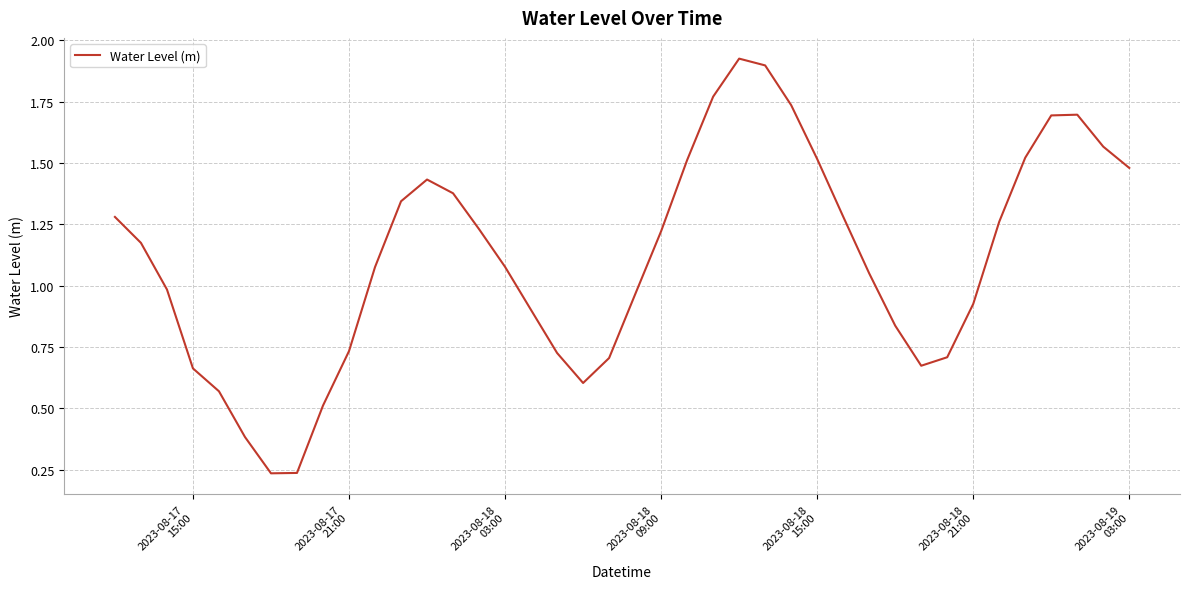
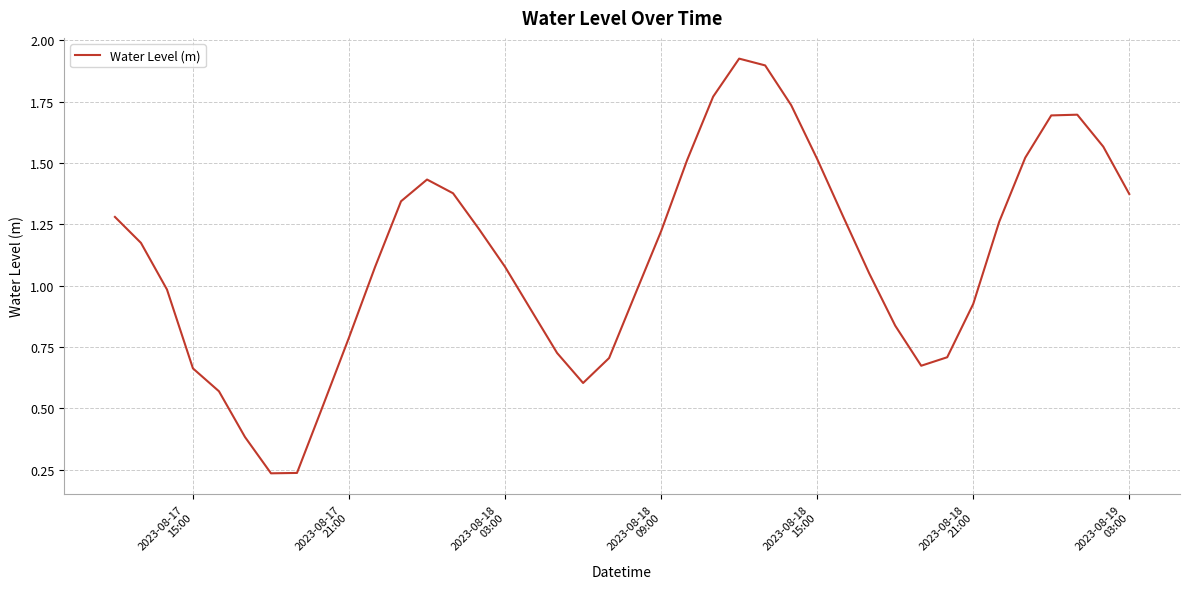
  {
    "2023-08-17 15:00": 0.66,
-   "2023-08-17 21:00": 0.73,
+   "2023-08-17 21:00": 0.79,
    "2023-08-18 03:00": 1.08,
    "2023-08-18 09:00": 1.22,
    "2023-08-18 15:00": 1.52,
    "2023-08-18 21:00": 0.93,
-   "2023-08-19 03:00": 1.48
+   "2023-08-19 03:00": 1.37
  }
